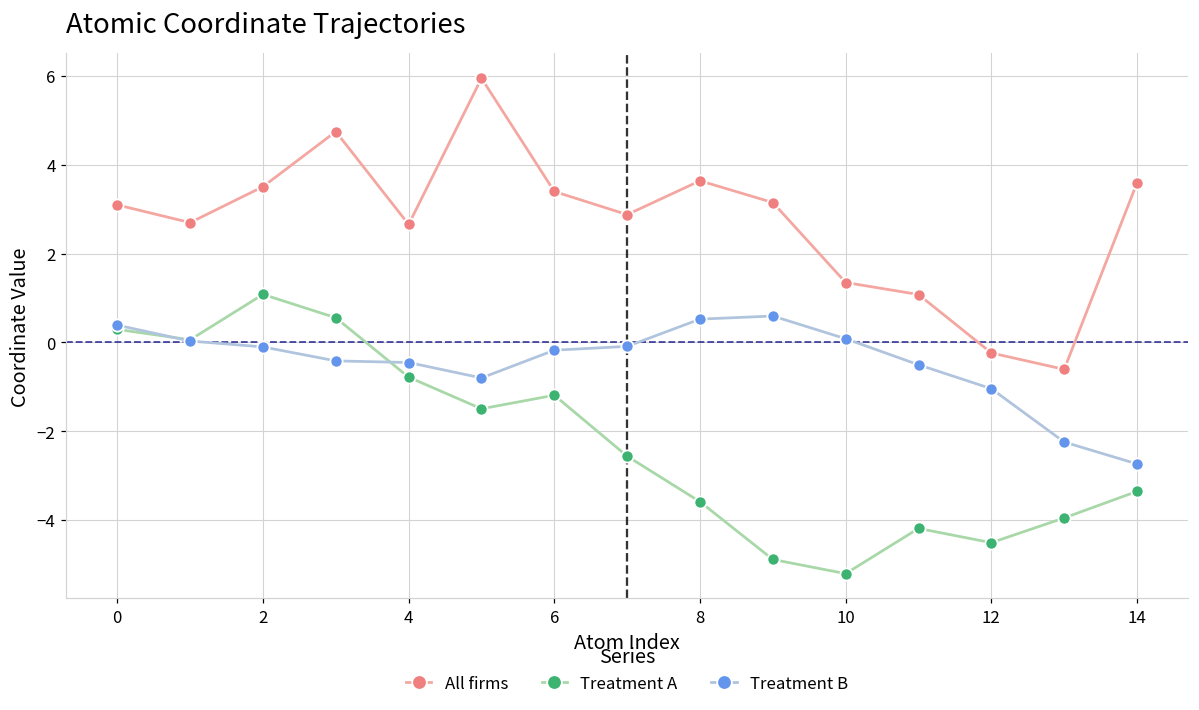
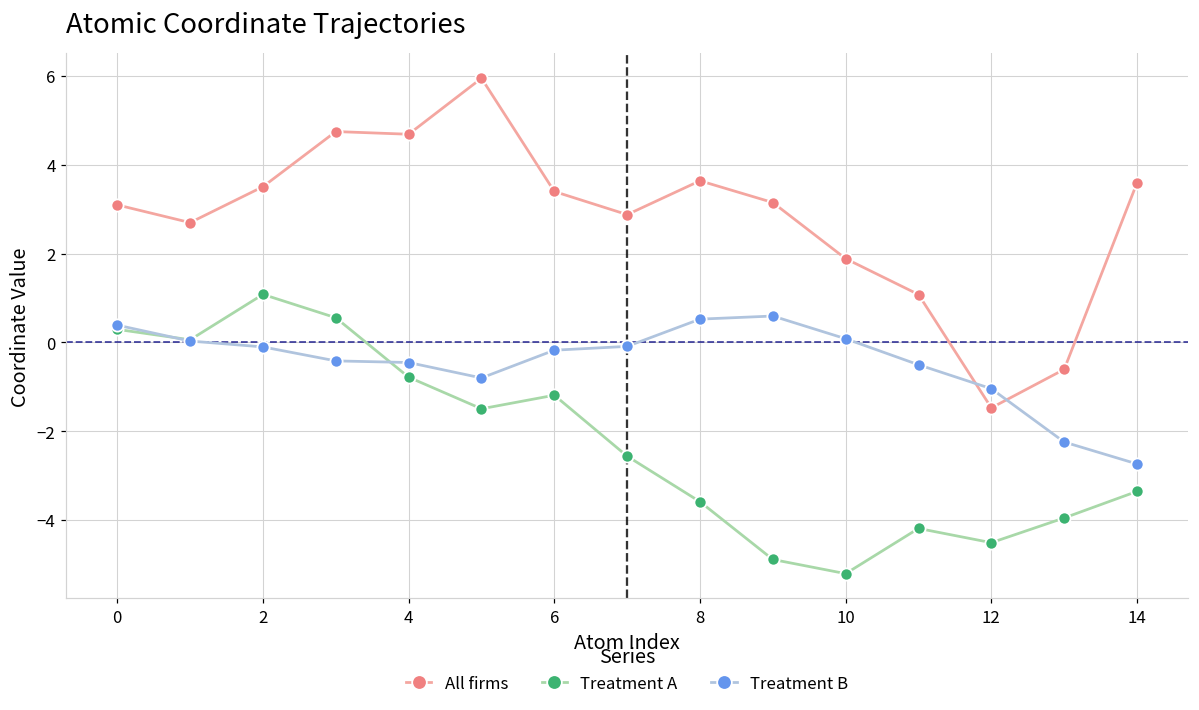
  {
    "All firms": {
      "0": 3.1,
      "2": 3.5,
-     "4": 2.7,
+     "4": 4.7,
      "6": 3.4,
      "8": 3.6,
-     "10": 1.3,
-     "12": -0.2,
+     "10": 1.9,
+     "12": -1.5,
      "14": 3.6
    }
  }
